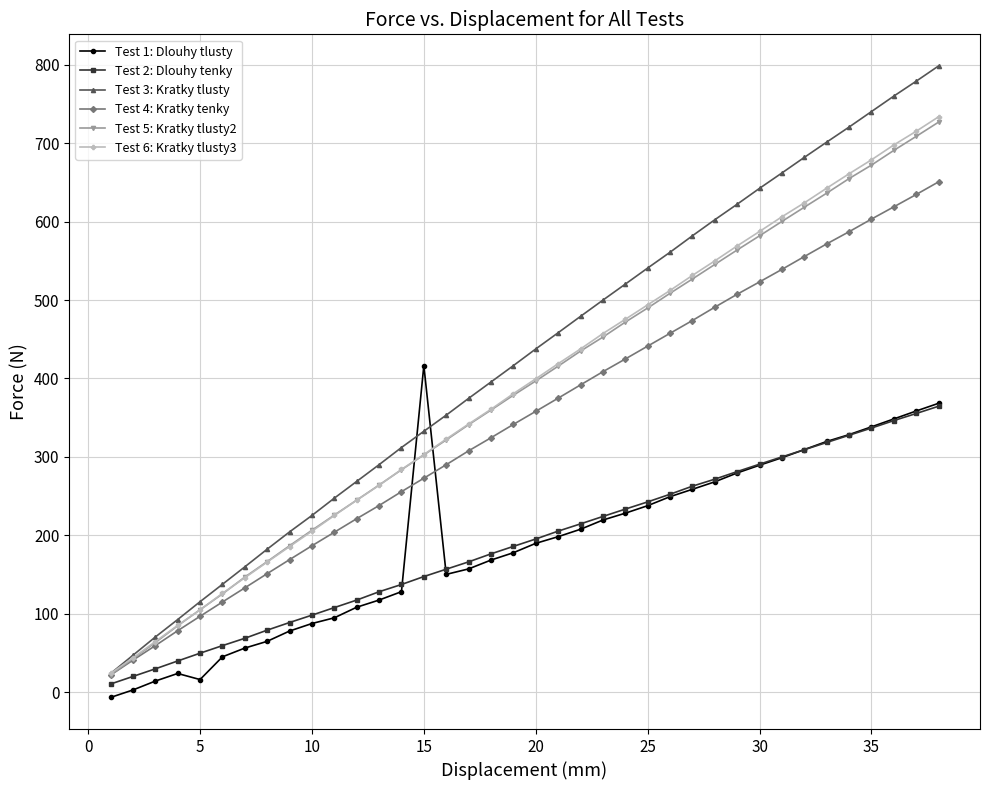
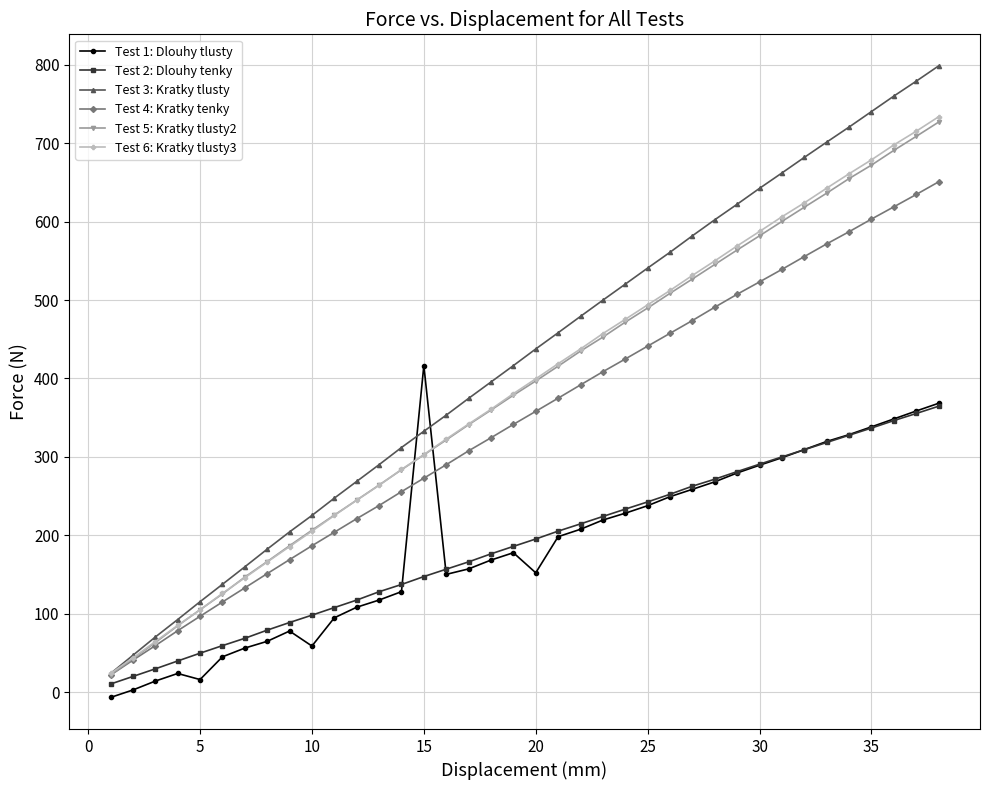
  {
    "Test 1: Dlouhy tlusty": {
      "5": 20,
-     "10": 90,
+     "10": 60,
      "15": 420,
-     "20": 190,
+     "20": 150,
      "25": 240
    }
  }
